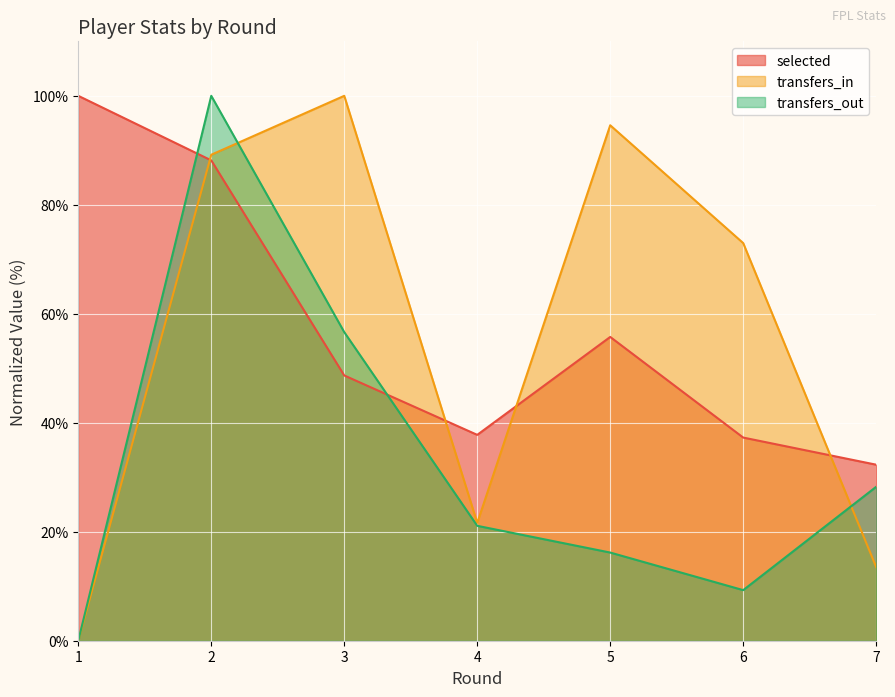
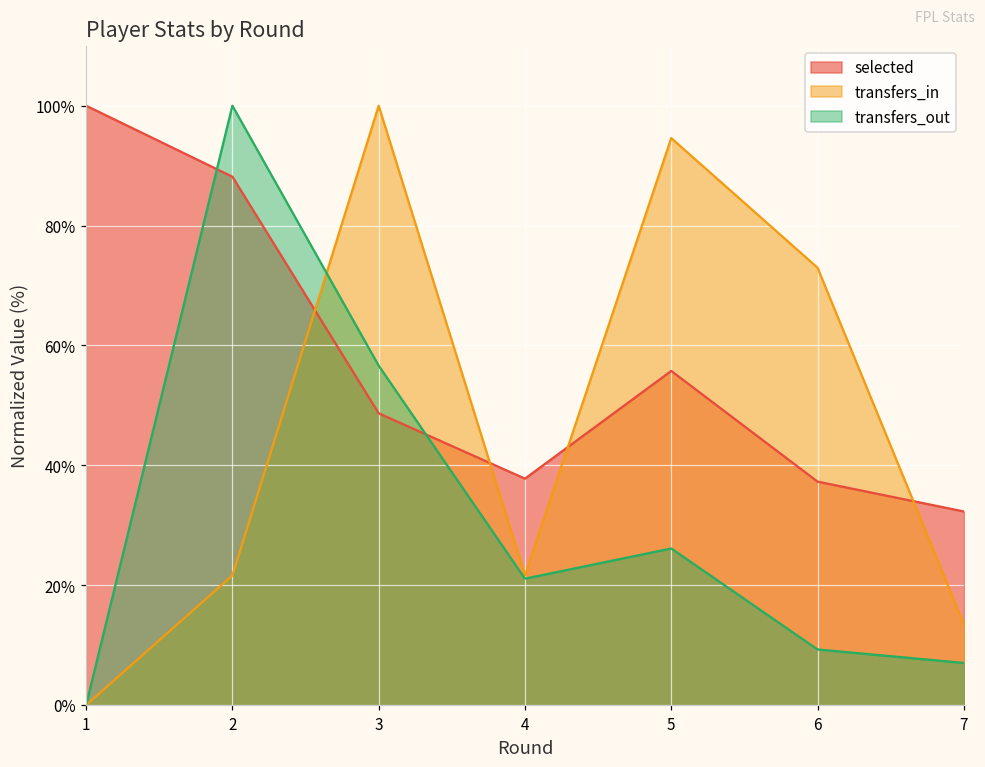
  {
    "selected": {
      "1": "100%",
      "2": "88%",
      "3": "49%",
      "4": "38%",
      "5": "56%",
      "6": "37%",
      "7": "32%"
    },
    "transfers_in": {
-     "2": "89%",
+     "2": "22%",
      "3": "100%",
      "4": "22%",
      "5": "95%",
      "6": "73%",
      "7": "14%"
    },
    "transfers_out": {
      "2": "100%",
      "3": "57%",
      "4": "21%",
-     "5": "16%",
+     "5": "26%",
      "6": "9%",
-     "7": "28%"
+     "7": "7%"
    }
  }
